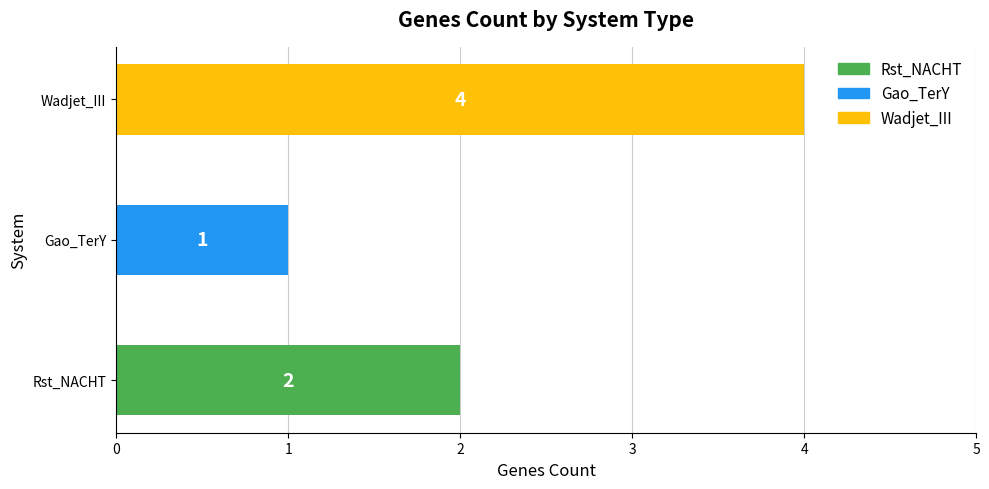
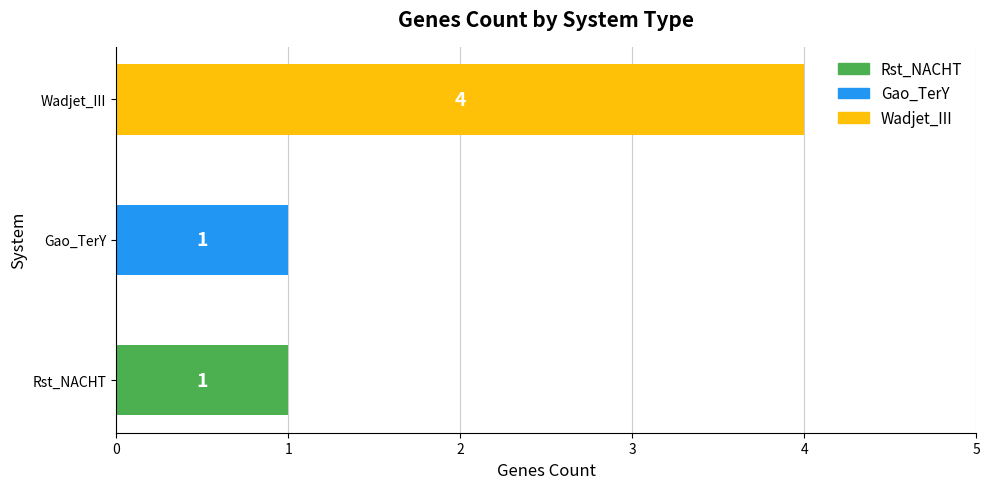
  {
    "Wadjet_III": 4,
    "Gao_TerY": 1,
-   "Rst_NACHT": 2
+   "Rst_NACHT": 1
  }
